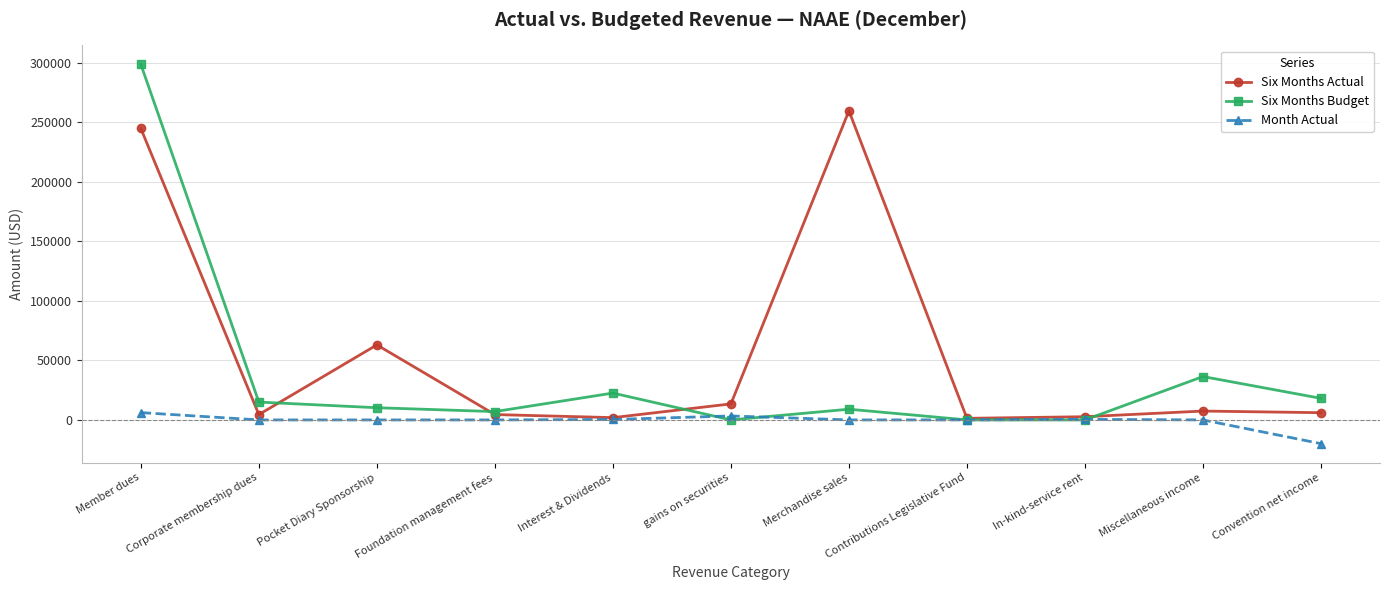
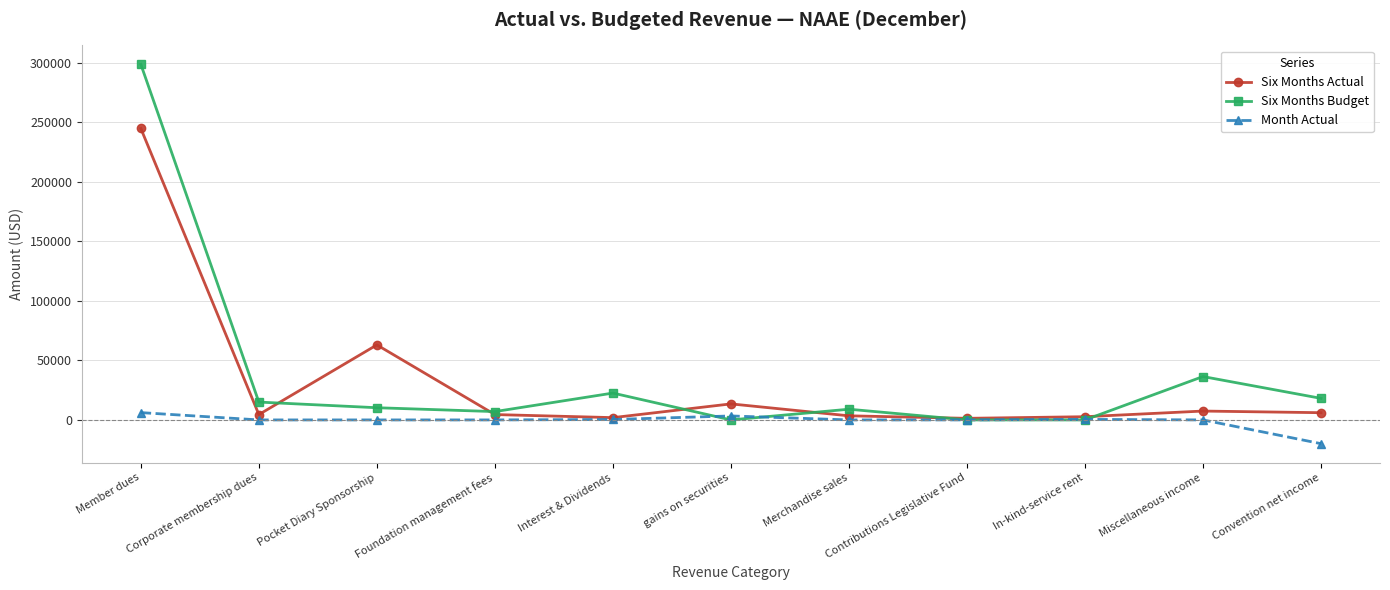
  {
    "Six Months Actual": {
      "Member dues": 245000,
      "Corporate membership dues": 5000,
      "Pocket Diary Sponsorship": 63000,
      "Foundation management fees": 5000,
      "gains on securities": 13000,
-     "Merchandise sales": 260000,
+     "Merchandise sales": 3000,
      "In-kind-service rent": 3000,
      "Miscellaneous income": 7000,
      "Convention net income": 6000
    },
    "Six Months Budget": {
      "Member dues": 299000,
      "Corporate membership dues": 15000,
      "Pocket Diary Sponsorship": 10000,
      "Foundation management fees": 7000,
      "Interest & Dividends": 23000,
      "gains on securities": 0,
      "Merchandise sales": 9000,
      "Miscellaneous income": 36000,
      "Convention net income": 18000
    },
    "Month Actual": {
      "Member dues": 6000,
      "Corporate membership dues": 0,
      "Pocket Diary Sponsorship": 0,
      "Foundation management fees": 0,
      "gains on securities": 3000,
      "Merchandise sales": 0,
      "Miscellaneous income": 0,
      "Convention net income": -20000
    }
  }
